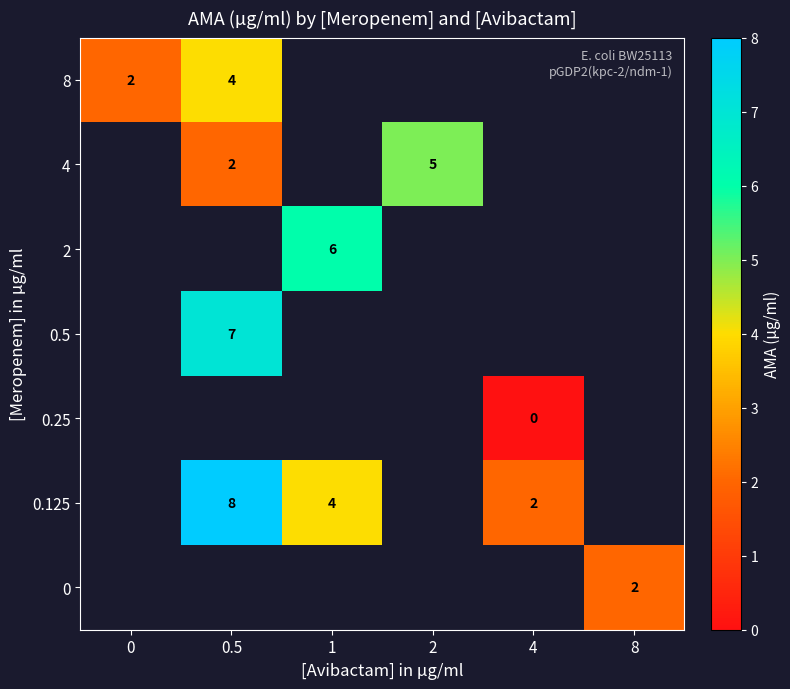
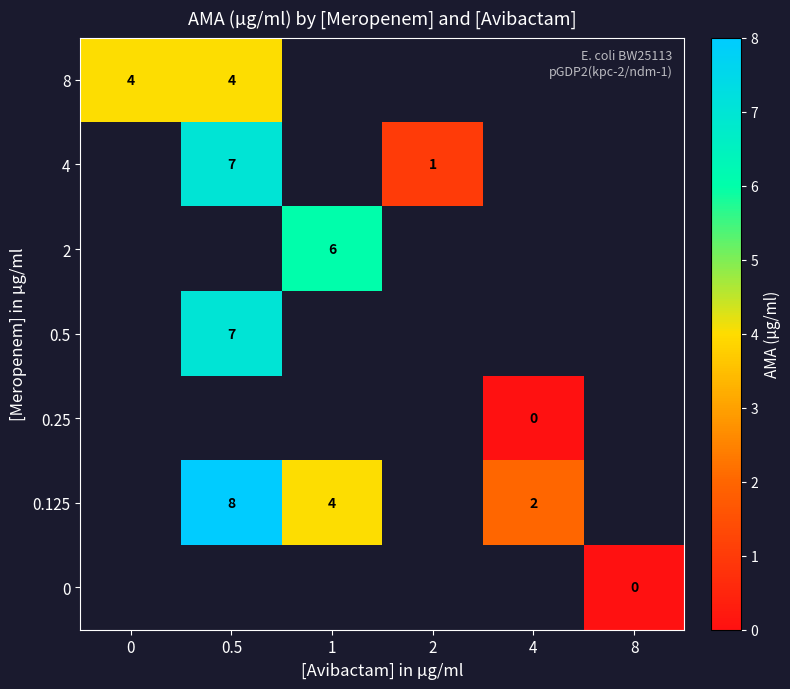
  {
    "8": {
-     "0": 2,
+     "0": 4,
      "0.5": 4
    },
    "4": {
-     "0.5": 2,
-     "2": 5
+     "0.5": 7,
+     "2": 1
    },
    "2": {
      "1": 6
    },
    "0.5": {
      "0.5": 7
    },
    "0.25": {
      "4": 0
    },
    "0.125": {
      "0.5": 8,
      "1": 4,
      "4": 2
    },
    "0": {
-     "8": 2
+     "8": 0
    }
  }
